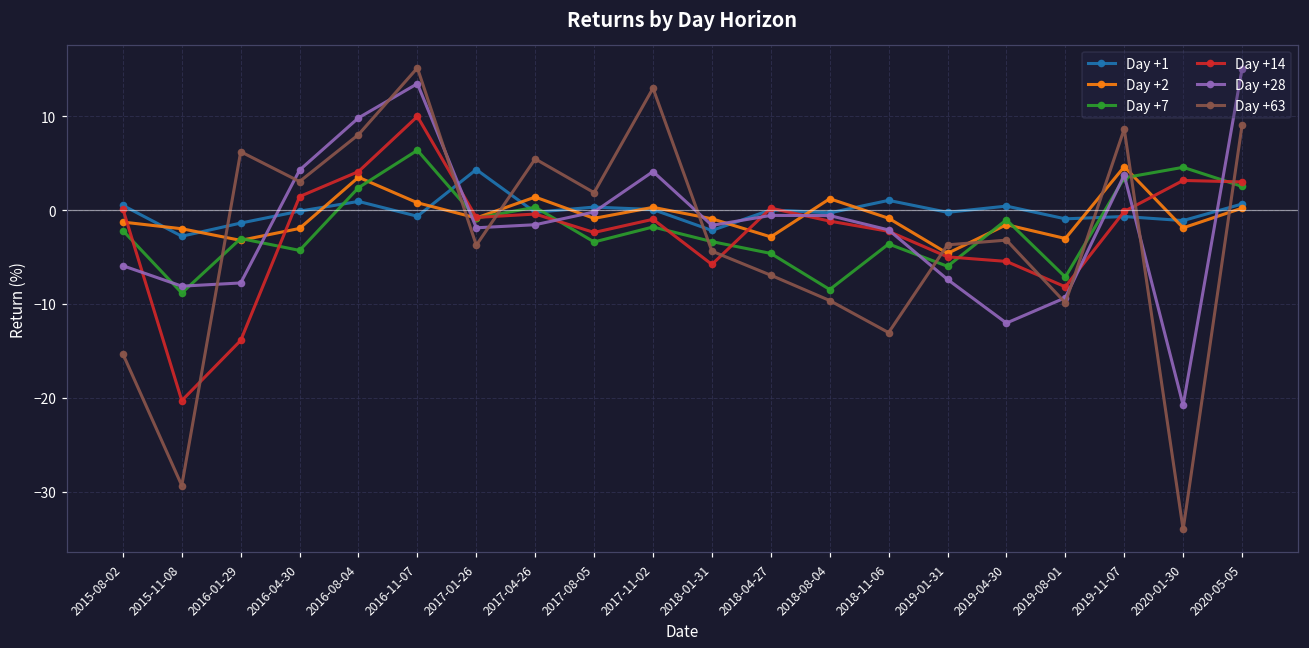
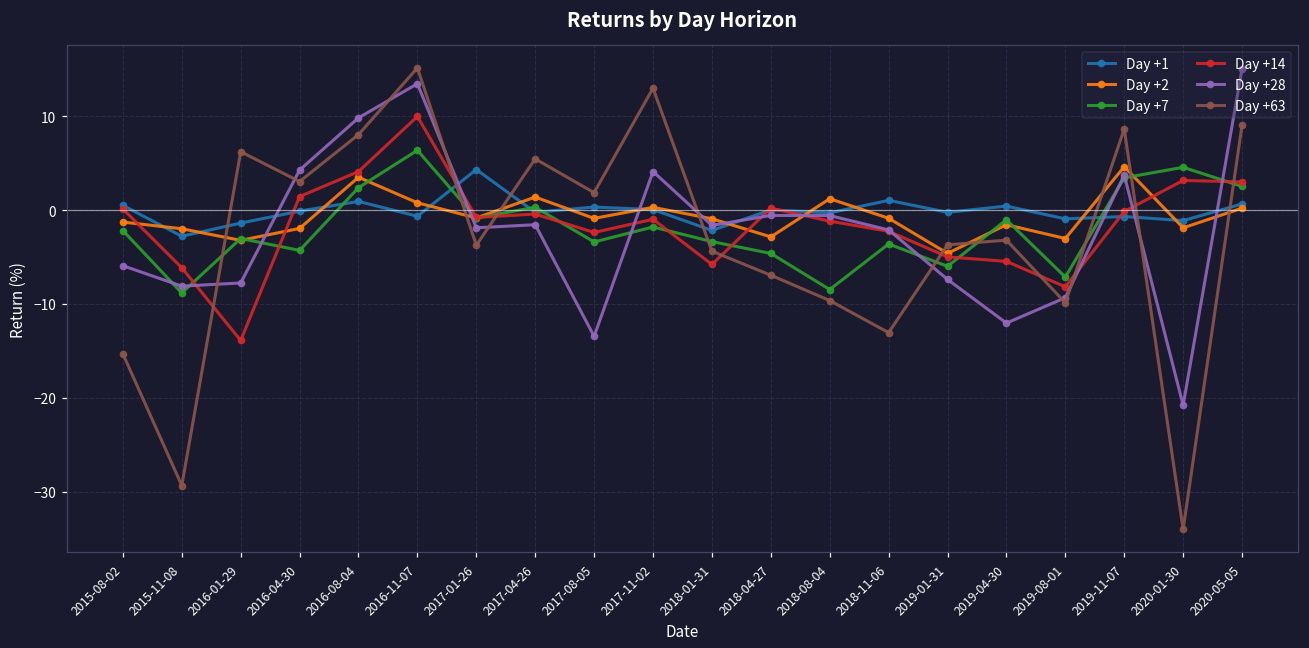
  {
    "Day +1": {
      "2015-08-02": 0,
      "2015-11-08": -3,
      "2016-01-29": -1,
      "2016-04-30": 0,
      "2016-08-04": 1,
      "2016-11-07": -1,
      "2017-01-26": 4,
      "2017-08-05": 0,
      "2018-01-31": -2,
      "2018-11-06": 1,
      "2019-01-31": 0,
      "2019-04-30": 0,
      "2019-08-01": -1,
      "2019-11-07": -1,
      "2020-01-30": -1,
      "2020-05-05": 1
    },
    "Day +2": {
      "2015-08-02": -1,
      "2015-11-08": -2,
      "2016-04-30": -2,
      "2016-08-04": 3,
      "2016-11-07": 1,
      "2017-04-26": 1,
      "2017-08-05": -1,
      "2018-01-31": -1,
      "2018-04-27": -3,
      "2018-08-04": 1,
      "2018-11-06": -1,
      "2019-01-31": -5,
      "2019-04-30": -2,
      "2019-08-01": -3,
      "2019-11-07": 5,
      "2020-01-30": -2,
      "2020-05-05": 0
    },
    "Day +7": {
      "2015-08-02": -2,
      "2015-11-08": -9,
      "2016-04-30": -4,
      "2016-08-04": 2,
      "2016-11-07": 6,
      "2017-04-26": 0,
      "2017-08-05": -3,
      "2017-11-02": -2,
      "2018-01-31": -3,
      "2018-04-27": -5,
      "2018-08-04": -8,
      "2018-11-06": -4,
      "2019-01-31": -6,
      "2019-04-30": -1,
      "2019-08-01": -7,
      "2020-01-30": 5,
      "2020-05-05": 3
    },
    "Day +14": {
      "2015-08-02": 0,
-     "2015-11-08": -20,
+     "2015-11-08": -6,
      "2016-01-29": -14,
      "2016-04-30": 1,
      "2016-08-04": 4,
      "2016-11-07": 10,
      "2017-08-05": -2,
      "2017-11-02": -1,
      "2018-01-31": -6,
      "2018-08-04": -1,
      "2019-01-31": -5,
      "2019-04-30": -5,
      "2019-08-01": -8,
      "2019-11-07": 0,
      "2020-01-30": 3,
      "2020-05-05": 3
    },
    "Day +28": {
      "2015-08-02": -6,
      "2015-11-08": -8,
      "2016-01-29": -8,
      "2016-04-30": 4,
      "2016-08-04": 10,
      "2016-11-07": 13,
      "2017-01-26": -2,
      "2017-04-26": -2,
-     "2017-08-05": 0,
+     "2017-08-05": -13,
      "2017-11-02": 4,
      "2018-01-31": -2,
      "2018-04-27": -1,
      "2019-01-31": -7,
      "2019-04-30": -12,
      "2019-08-01": -9,
      "2020-01-30": -21
    },
    "Day +63": {
      "2015-08-02": -15,
      "2015-11-08": -29,
      "2016-01-29": 6,
      "2016-04-30": 3,
      "2016-08-04": 8,
      "2016-11-07": 15,
      "2017-01-26": -4,
      "2017-04-26": 5,
      "2017-08-05": 2,
      "2017-11-02": 13,
      "2018-01-31": -4,
      "2018-04-27": -7,
      "2018-08-04": -10,
      "2018-11-06": -13,
      "2019-01-31": -4,
      "2019-04-30": -3,
      "2019-08-01": -10,
      "2019-11-07": 9,
      "2020-01-30": -34,
      "2020-05-05": 9
    }
  }
